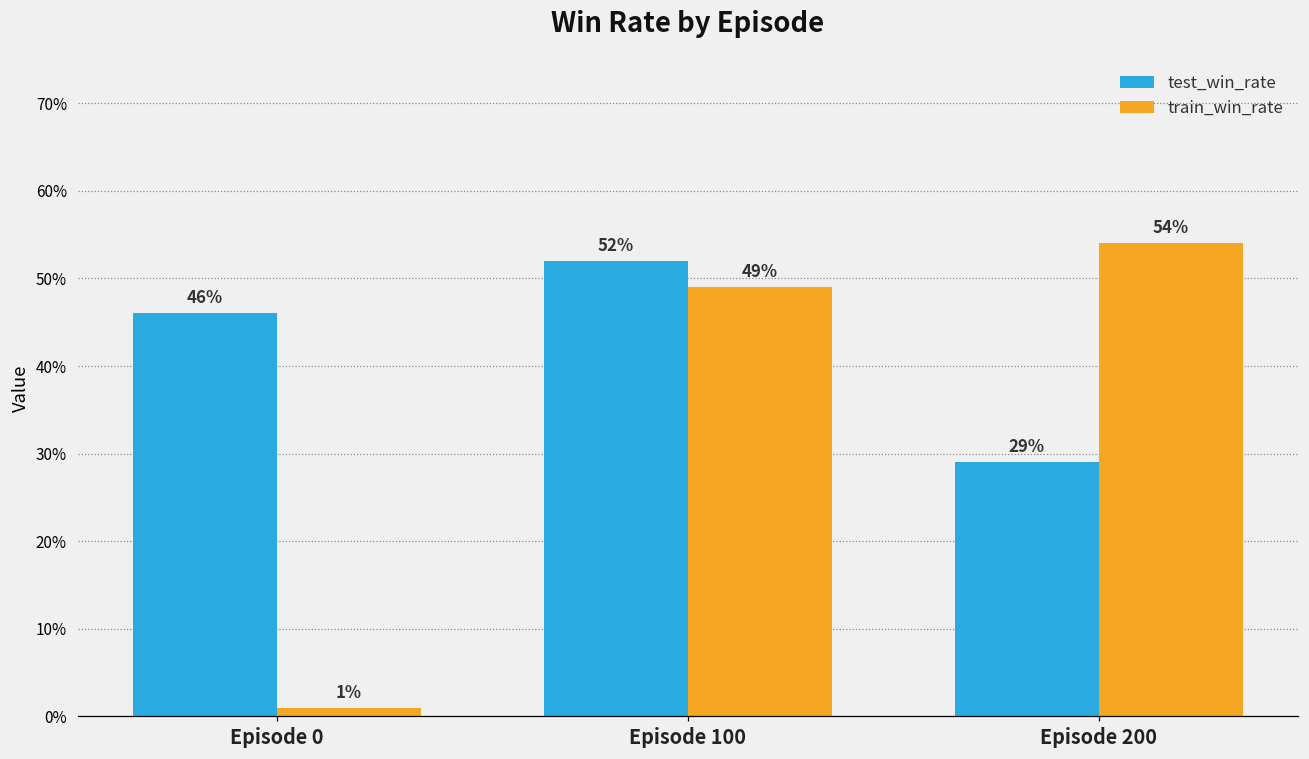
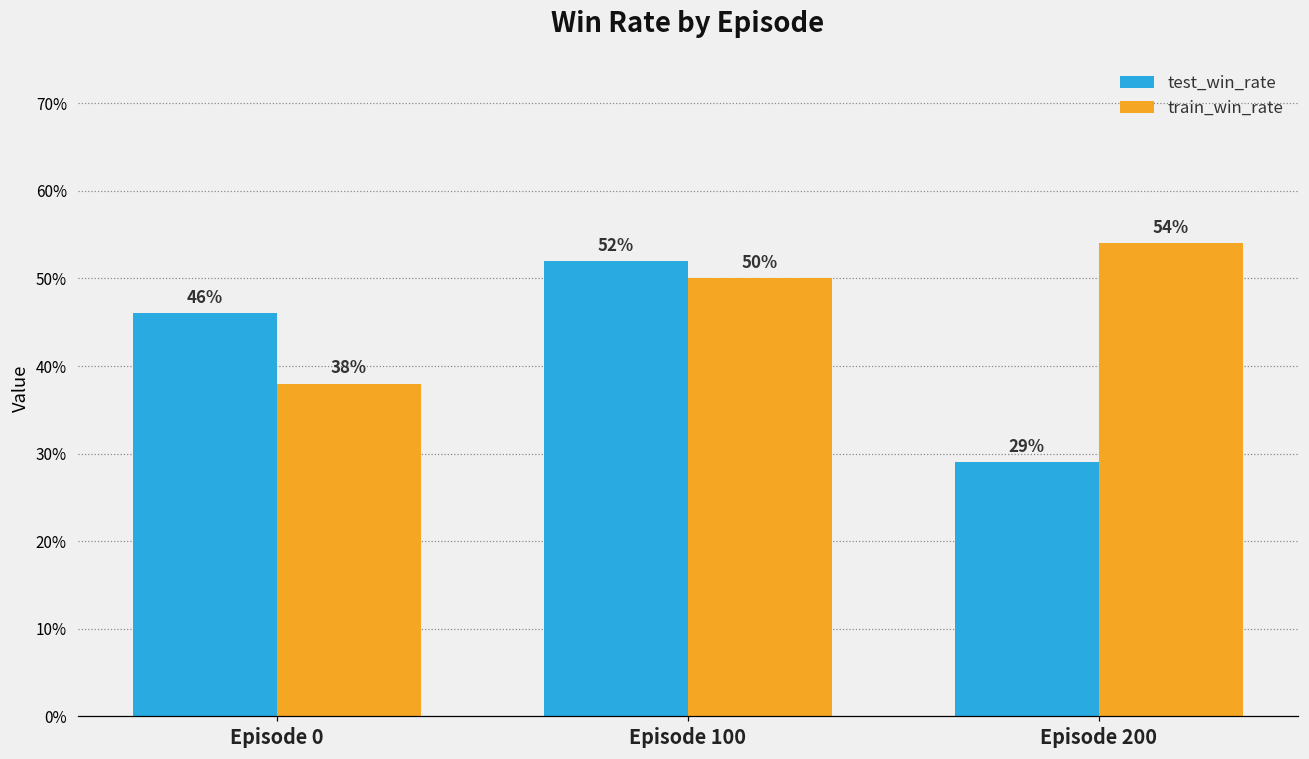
  {
    "test_win_rate": {
      "Episode 0": "46%",
      "Episode 100": "52%",
      "Episode 200": "29%"
    },
    "train_win_rate": {
-     "Episode 0": "1%",
-     "Episode 100": "49%",
+     "Episode 0": "38%",
+     "Episode 100": "50%",
      "Episode 200": "54%"
    }
  }
